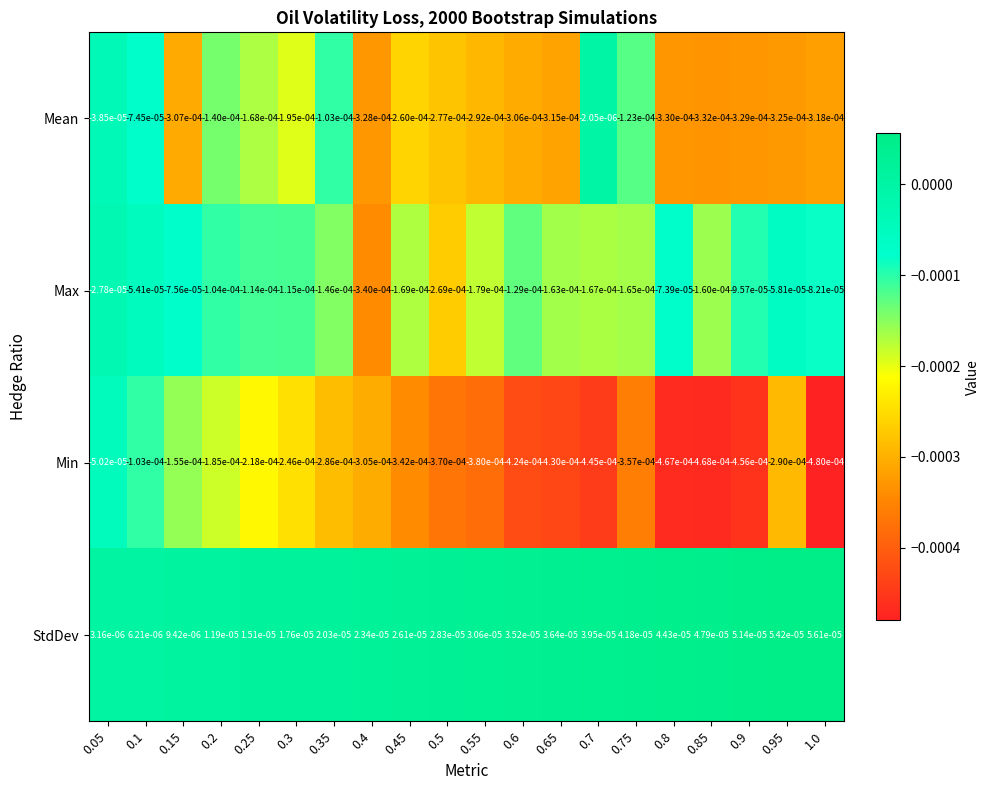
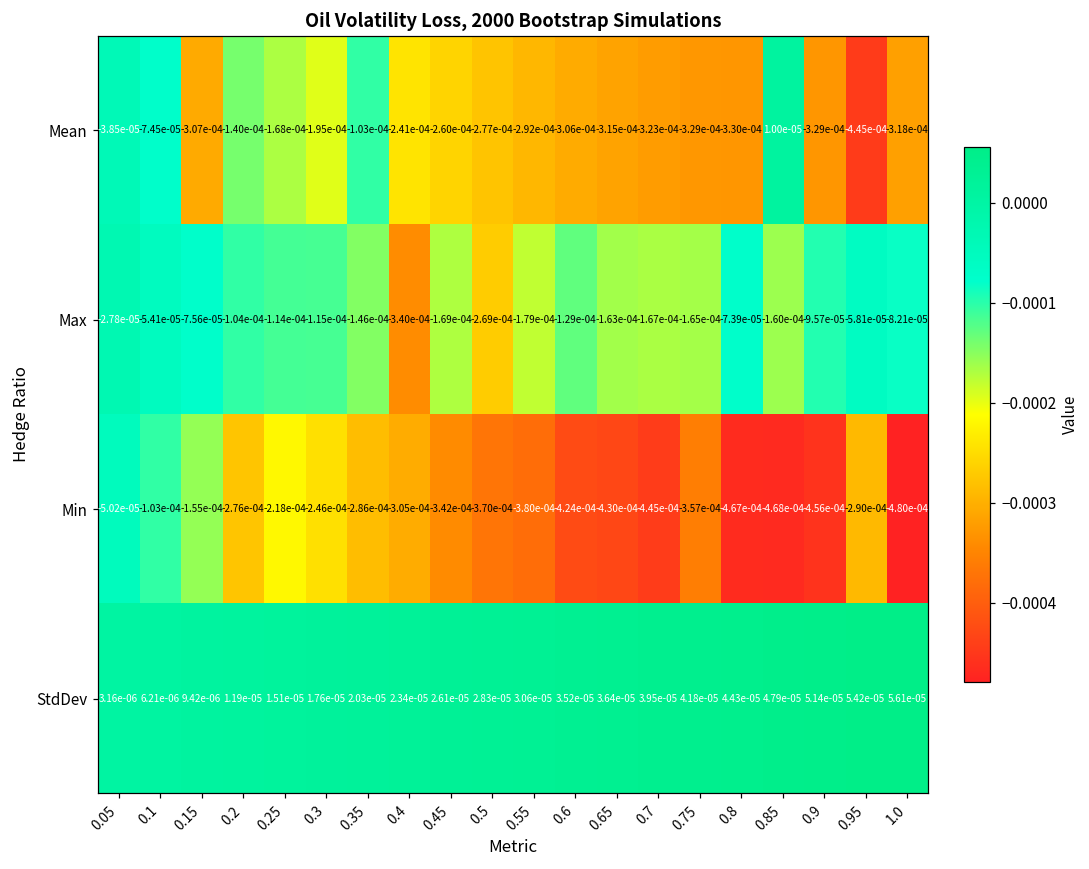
  {
    "Mean": {
      "0.05": "-3.85e-05",
      "0.1": "-7.45e-05",
      "0.15": "-3.07e-04",
      "0.2": "-1.40e-04",
      "0.25": "-1.68e-04",
      "0.3": "-1.95e-04",
      "0.35": "-1.03e-04",
-     "0.4": "-3.28e-04",
+     "0.4": "-2.41e-04",
      "0.45": "-2.60e-04",
      "0.5": "-2.77e-04",
      "0.55": "-2.92e-04",
      "0.6": "-3.06e-04",
      "0.65": "-3.15e-04",
-     "0.7": "-2.05e-06",
-     "0.75": "-1.23e-04",
+     "0.7": "-3.23e-04",
+     "0.75": "-3.29e-04",
      "0.8": "-3.30e-04",
-     "0.85": "-3.32e-04",
+     "0.85": "1.00e-05",
      "0.9": "-3.29e-04",
-     "0.95": "-3.25e-04",
+     "0.95": "-4.45e-04",
      "1.0": "-3.18e-04"
    },
    "Max": {
      "0.05": "-2.78e-05",
      "0.1": "-5.41e-05",
      "0.15": "-7.56e-05",
      "0.2": "-1.04e-04",
      "0.25": "-1.14e-04",
      "0.3": "-1.15e-04",
      "0.35": "-1.46e-04",
      "0.4": "-3.40e-04",
      "0.45": "-1.69e-04",
      "0.5": "-2.69e-04",
      "0.55": "-1.79e-04",
      "0.6": "-1.29e-04",
      "0.65": "-1.63e-04",
      "0.7": "-1.67e-04",
      "0.75": "-1.65e-04",
      "0.8": "-7.39e-05",
      "0.85": "-1.60e-04",
      "0.9": "-9.57e-05",
      "0.95": "-5.81e-05",
      "1.0": "-8.21e-05"
    },
    "Min": {
      "0.05": "-5.02e-05",
      "0.1": "-1.03e-04",
      "0.15": "-1.55e-04",
-     "0.2": "-1.85e-04",
+     "0.2": "-2.76e-04",
      "0.25": "-2.18e-04",
      "0.3": "-2.46e-04",
      "0.35": "-2.86e-04",
      "0.4": "-3.05e-04",
      "0.45": "-3.42e-04",
      "0.5": "-3.70e-04",
      "0.55": "-3.80e-04",
      "0.6": "-4.24e-04",
      "0.65": "-4.30e-04",
      "0.7": "-4.45e-04",
      "0.75": "-3.57e-04",
      "0.8": "-4.67e-04",
      "0.85": "-4.68e-04",
      "0.9": "-4.56e-04",
      "0.95": "-2.90e-04",
      "1.0": "-4.80e-04"
    },
    "StdDev": {
      "0.05": "3.16e-06",
      "0.1": "6.21e-06",
      "0.15": "9.42e-06",
      "0.2": "1.19e-05",
      "0.25": "1.51e-05",
      "0.3": "1.76e-05",
      "0.35": "2.03e-05",
      "0.4": "2.34e-05",
      "0.45": "2.61e-05",
      "0.5": "2.83e-05",
      "0.55": "3.06e-05",
      "0.6": "3.52e-05",
      "0.65": "3.64e-05",
      "0.7": "3.95e-05",
      "0.75": "4.18e-05",
      "0.8": "4.43e-05",
      "0.85": "4.79e-05",
      "0.9": "5.14e-05",
      "0.95": "5.42e-05",
      "1.0": "5.61e-05"
    }
  }
